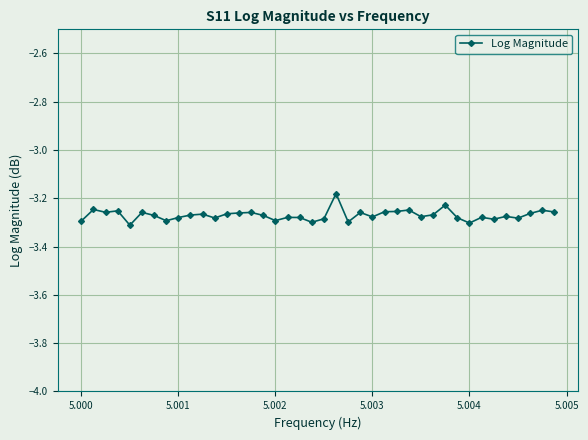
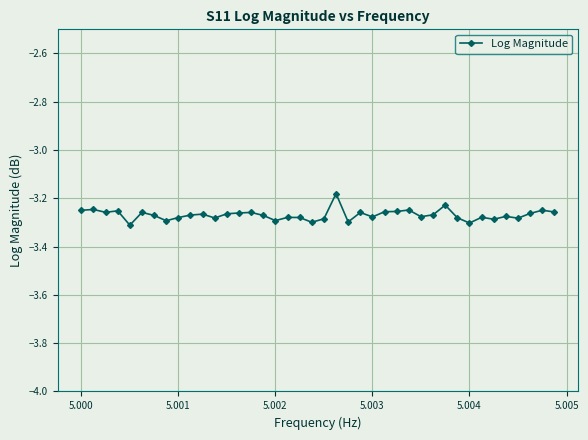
  {
-   "5.000": -3.29,
+   "5.000": -3.25,
    "5.001": -3.28,
    "5.002": -3.29,
    "5.003": -3.28,
    "5.004": -3.30
  }
